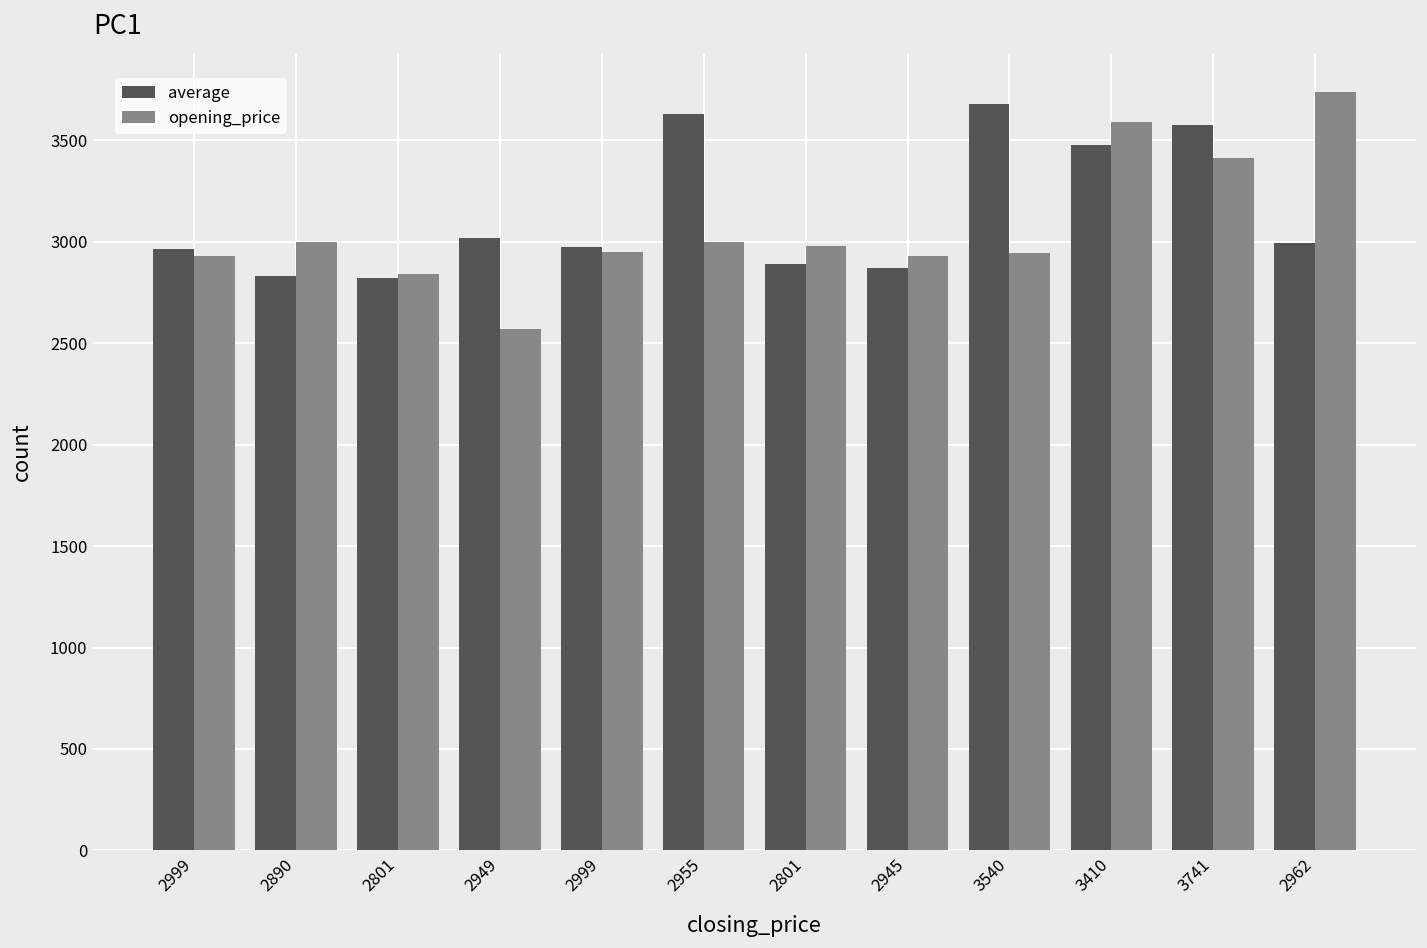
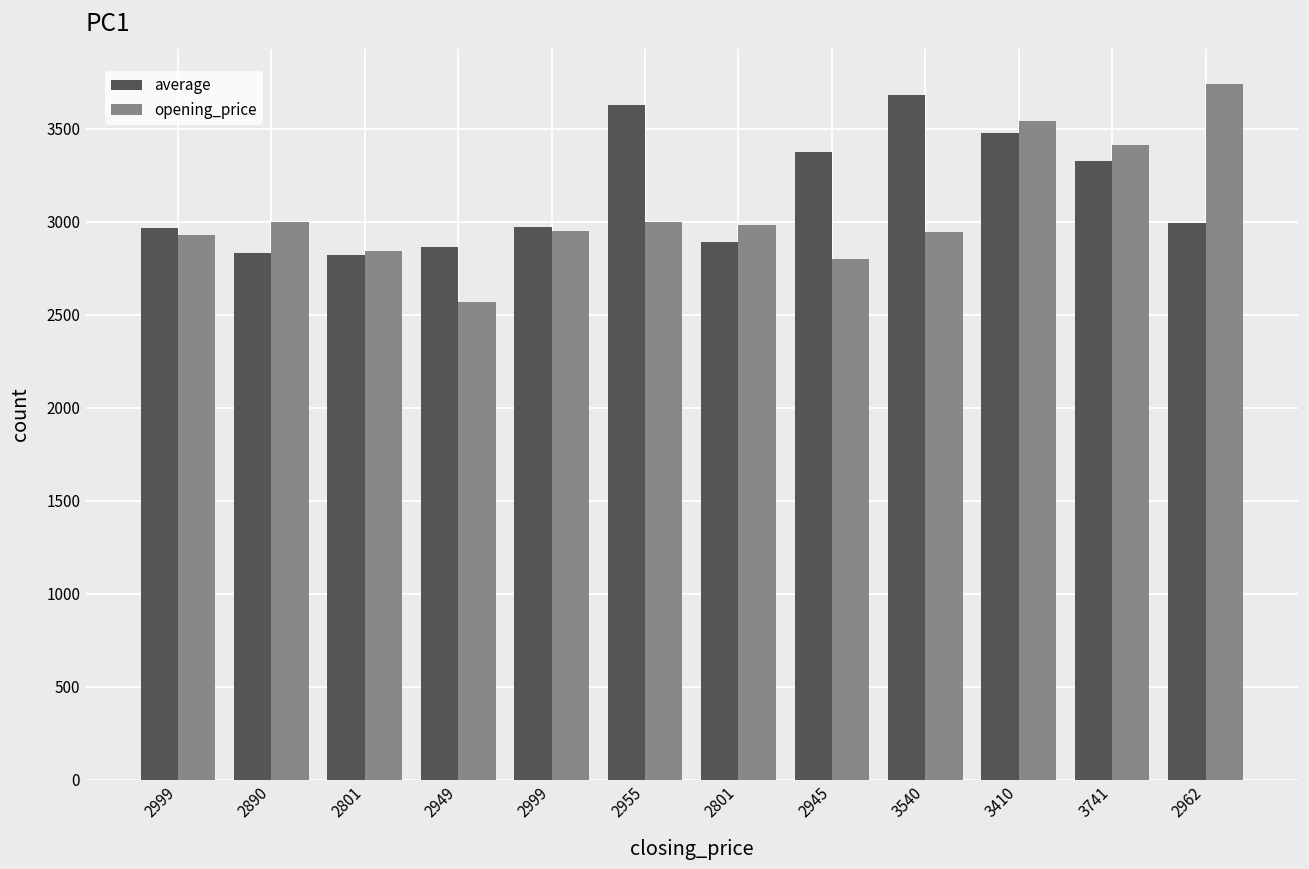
  {
    "average": {
      "2890": 2830,
-     "2949": 3020,
+     "2949": 2860,
      "2955": 3630,
-     "2945": 2870,
+     "2945": 3370,
      "3540": 3680,
      "3410": 3480,
-     "3741": 3580,
+     "3741": 3320,
      "2962": 2990
    },
    "opening_price": {
      "2890": 3000,
      "2949": 2570,
      "2955": 3000,
-     "2945": 2930,
+     "2945": 2800,
      "3540": 2950,
-     "3410": 3590,
+     "3410": 3540,
      "3741": 3410,
      "2962": 3740
    }
  }
